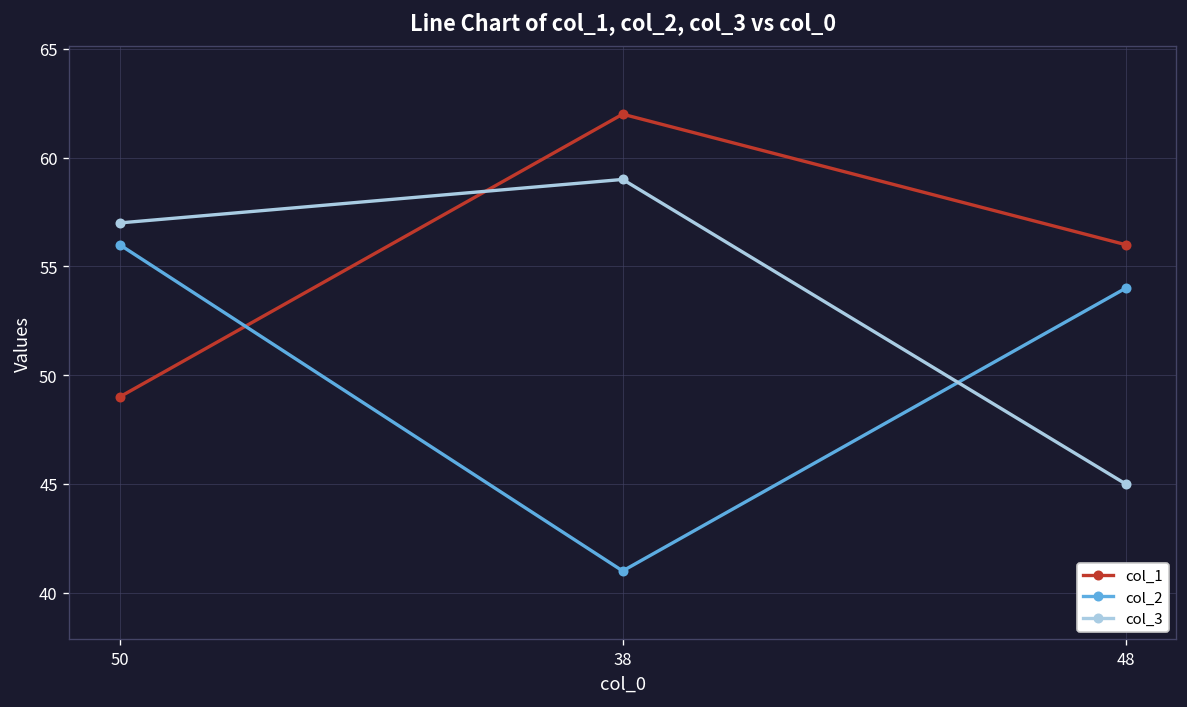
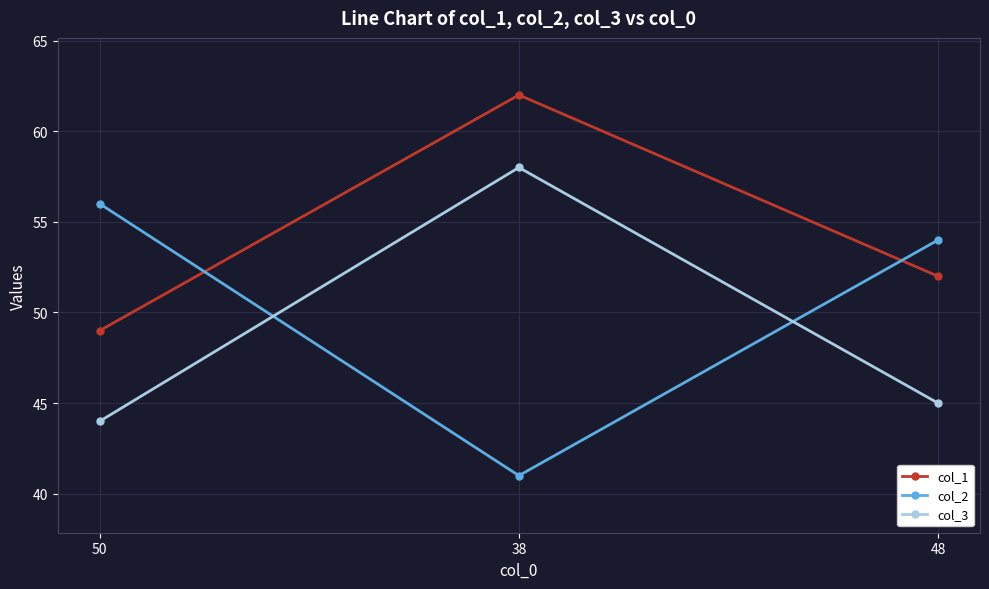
  {
    "col_1": {
      "50": 49,
      "38": 62,
-     "48": 56
+     "48": 52
    },
    "col_2": {
      "50": 56,
      "38": 41,
      "48": 54
    },
    "col_3": {
-     "50": 57,
-     "38": 59,
+     "50": 44,
+     "38": 58,
      "48": 45
    }
  }
